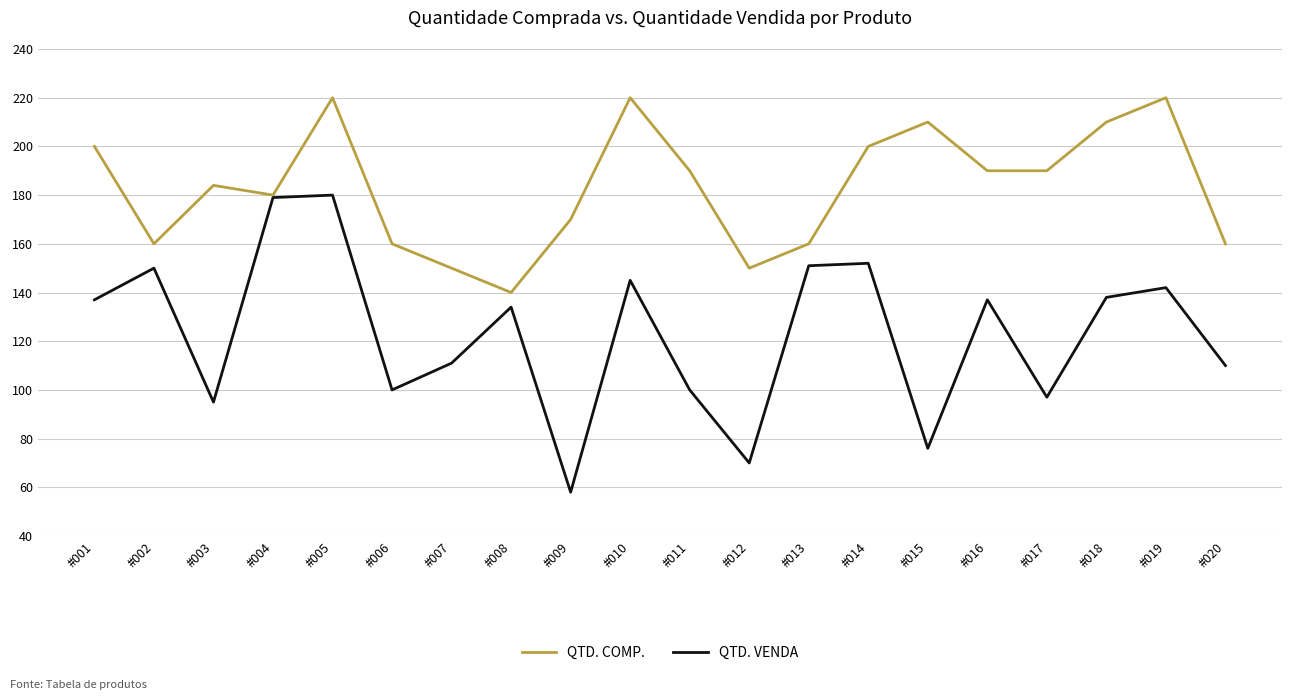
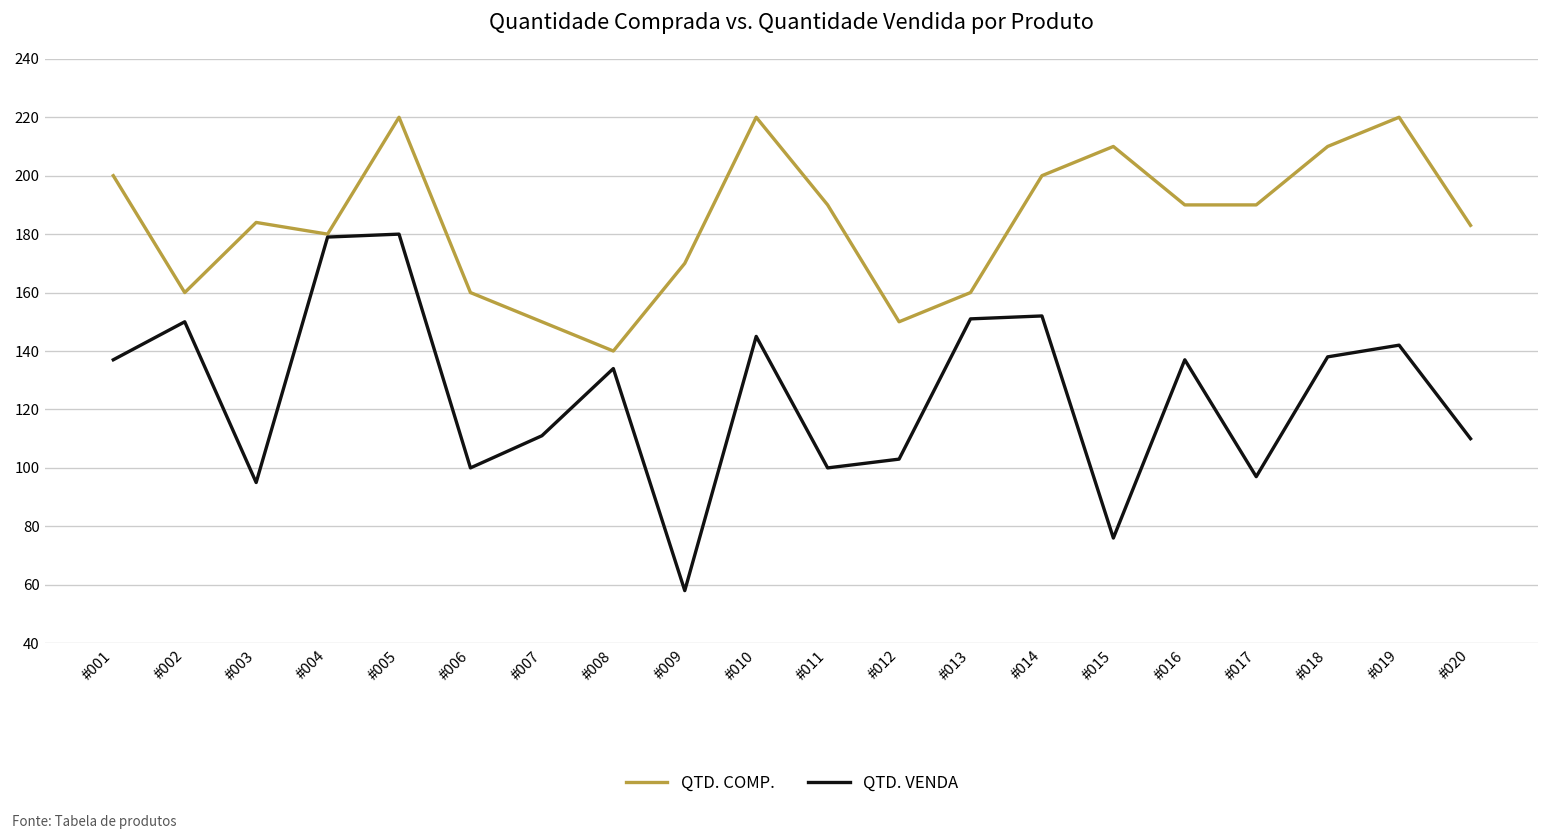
  {
    "QTD. COMP.": {
      "#001": 200,
      "#002": 160,
      "#003": 184,
      "#005": 220,
      "#006": 160,
      "#007": 150,
      "#008": 140,
      "#009": 170,
      "#010": 220,
      "#011": 190,
      "#012": 150,
      "#013": 160,
      "#014": 200,
      "#015": 210,
      "#016": 190,
      "#017": 190,
      "#018": 210,
      "#019": 220,
-     "#020": 160
+     "#020": 183
    },
    "QTD. VENDA": {
      "#001": 137,
      "#002": 150,
      "#003": 95,
      "#005": 180,
      "#006": 100,
      "#007": 111,
      "#008": 134,
      "#009": 58,
      "#010": 145,
      "#011": 100,
-     "#012": 70,
+     "#012": 103,
      "#013": 151,
      "#014": 152,
      "#015": 76,
      "#016": 137,
      "#017": 97,
      "#018": 138,
      "#019": 142,
      "#020": 110
    }
  }
